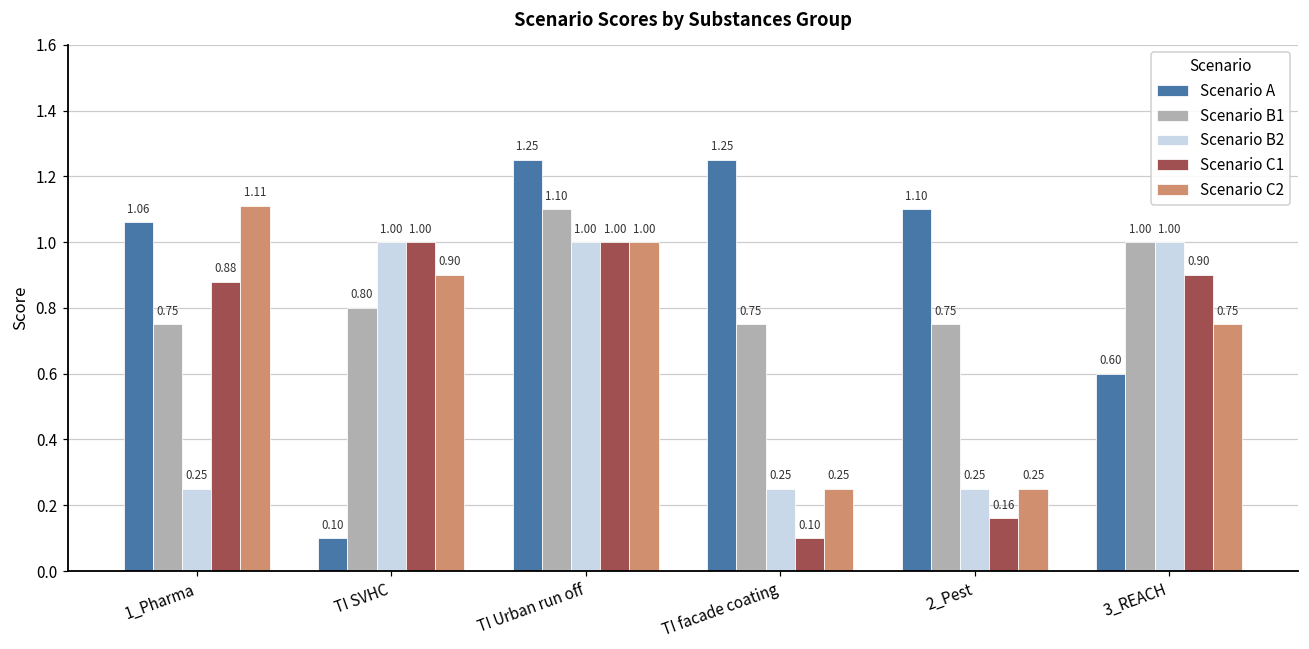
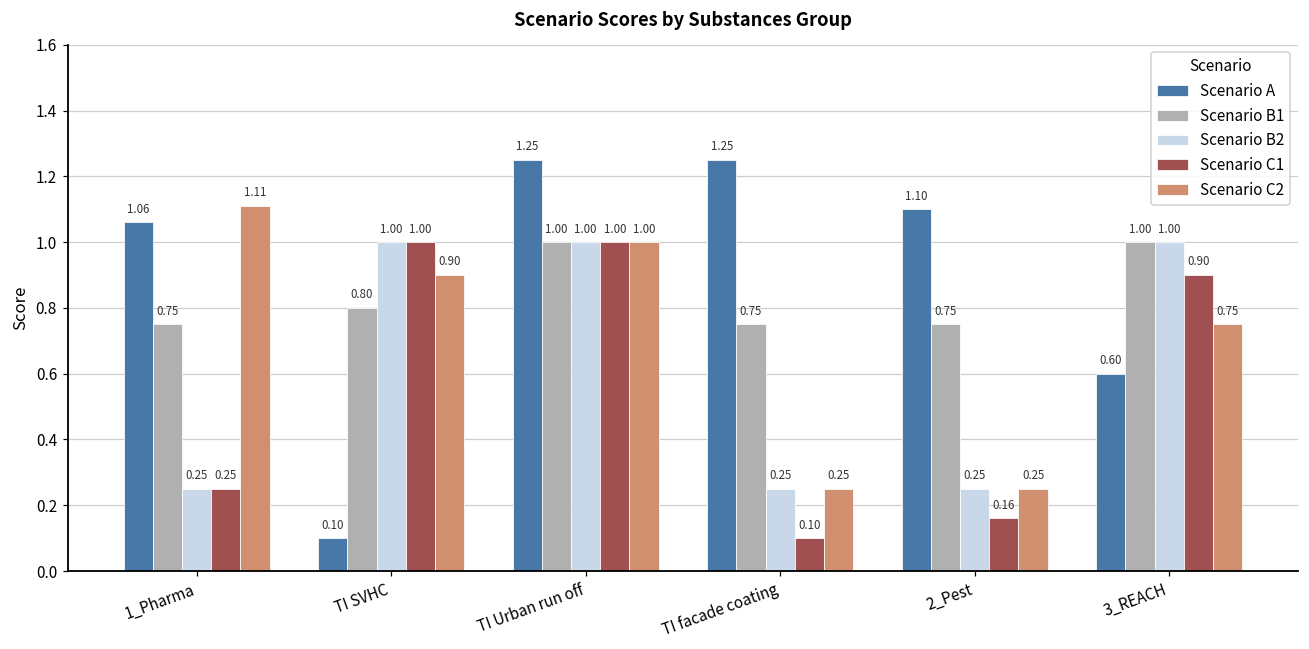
  {
    "Scenario A": {
      "1_Pharma": 1.06,
      "TI SVHC": 0.10,
      "TI Urban run off": 1.25,
      "TI facade coating": 1.25,
      "2_Pest": 1.10,
      "3_REACH": 0.60
    },
    "Scenario B1": {
      "1_Pharma": 0.75,
      "TI SVHC": 0.80,
-     "TI Urban run off": 1.10,
+     "TI Urban run off": 1.00,
      "TI facade coating": 0.75,
      "2_Pest": 0.75,
      "3_REACH": 1.00
    },
    "Scenario B2": {
      "1_Pharma": 0.25,
      "TI SVHC": 1.00,
      "TI Urban run off": 1.00,
      "TI facade coating": 0.25,
      "2_Pest": 0.25,
      "3_REACH": 1.00
    },
    "Scenario C1": {
-     "1_Pharma": 0.88,
+     "1_Pharma": 0.25,
      "TI SVHC": 1.00,
      "TI Urban run off": 1.00,
      "TI facade coating": 0.10,
      "2_Pest": 0.16,
      "3_REACH": 0.90
    },
    "Scenario C2": {
      "1_Pharma": 1.11,
      "TI SVHC": 0.90,
      "TI Urban run off": 1.00,
      "TI facade coating": 0.25,
      "2_Pest": 0.25,
      "3_REACH": 0.75
    }
  }
